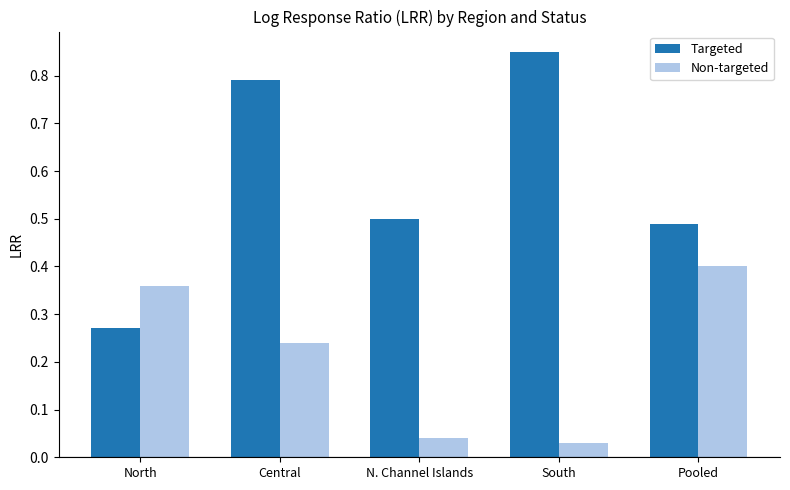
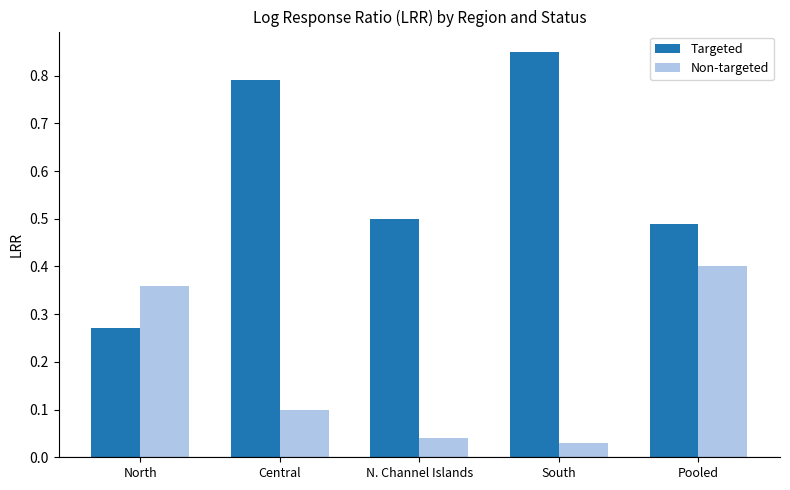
  {
    "Targeted": {
      "North": 0.27,
      "Central": 0.79,
      "N. Channel Islands": 0.50,
      "South": 0.85,
      "Pooled": 0.49
    },
    "Non-targeted": {
      "North": 0.36,
-     "Central": 0.24,
+     "Central": 0.10,
      "N. Channel Islands": 0.04,
      "South": 0.03,
      "Pooled": 0.40
    }
  }
